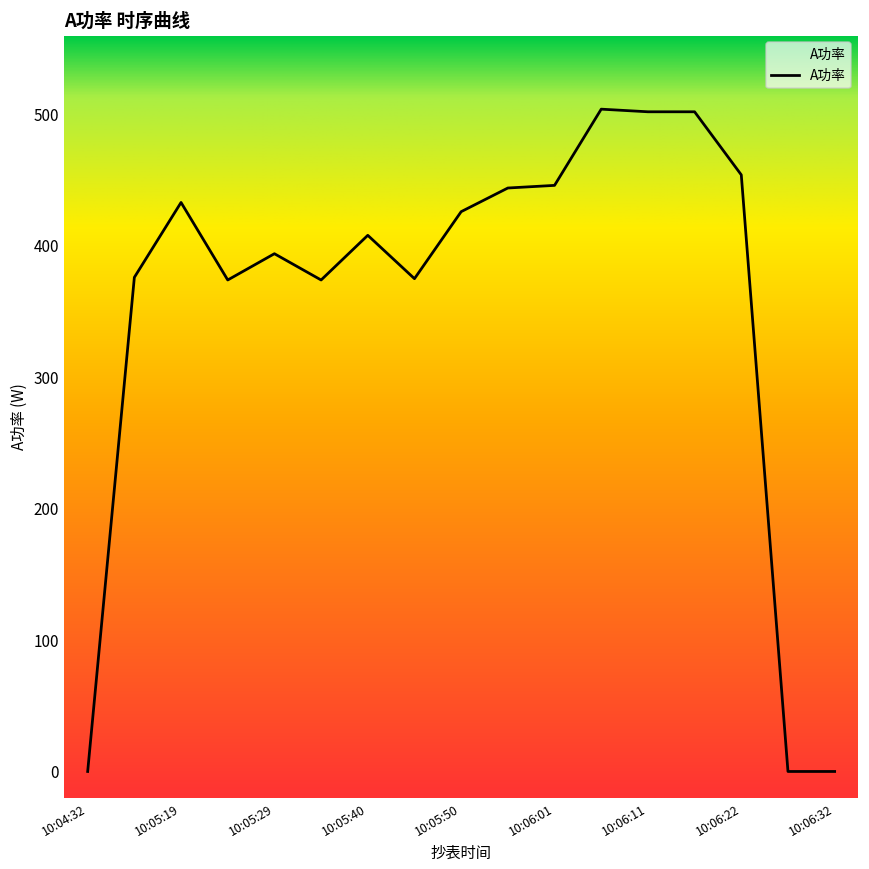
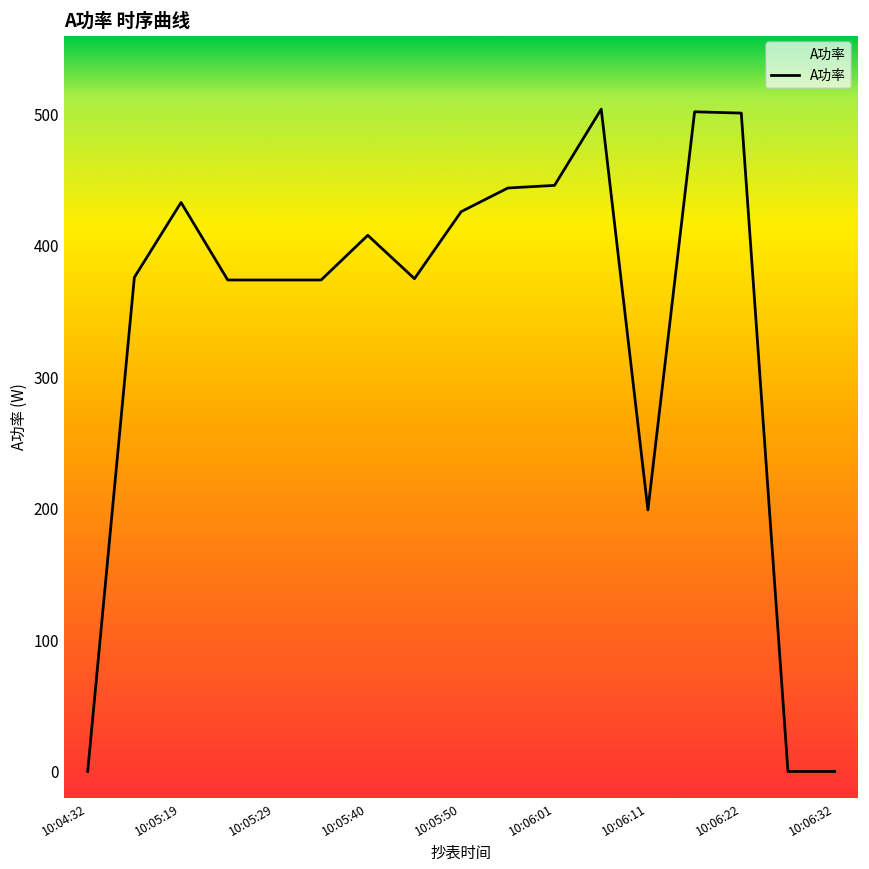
  {
    "10:04:32": 0,
    "10:05:19": 433,
-   "10:05:29": 394,
+   "10:05:29": 374,
    "10:05:40": 408,
    "10:05:50": 426,
    "10:06:01": 446,
-   "10:06:11": 502,
-   "10:06:22": 454,
+   "10:06:11": 199,
+   "10:06:22": 501,
    "10:06:32": 0
  }
